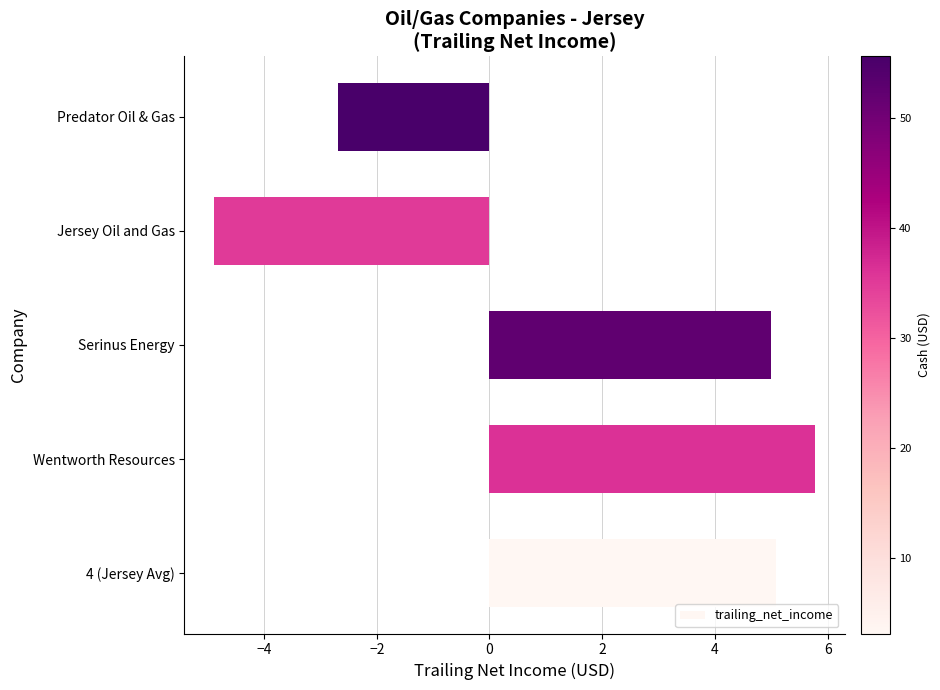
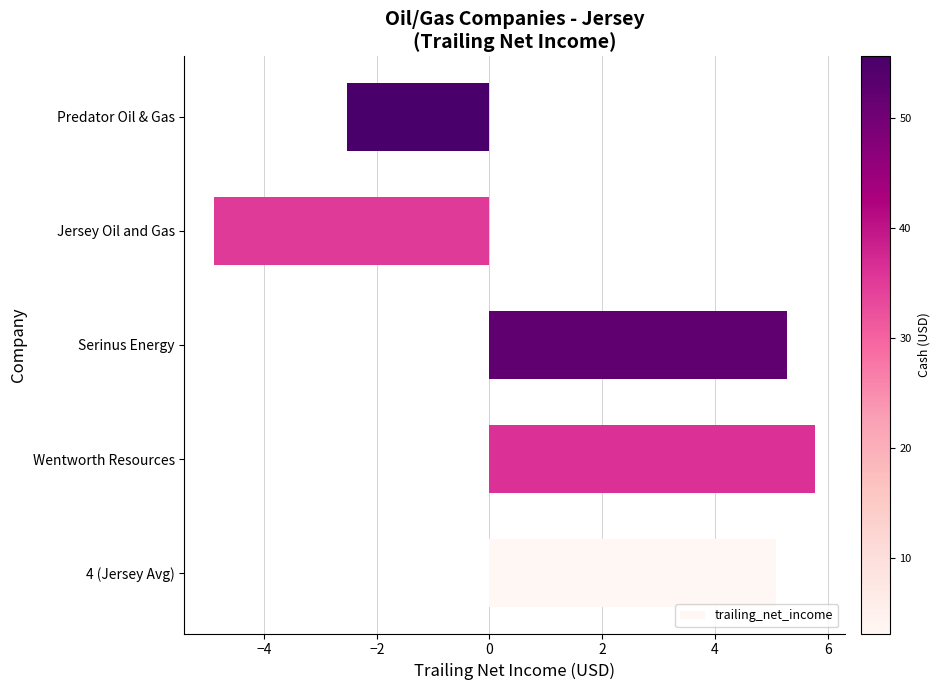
  {
-   "Predator Oil & Gas": -2.7,
+   "Predator Oil & Gas": -2.5,
    "Jersey Oil and Gas": -4.9,
-   "Serinus Energy": 5.0,
+   "Serinus Energy": 5.3,
    "Wentworth Resources": 5.8,
    "4 (Jersey Avg)": 5.1
  }
